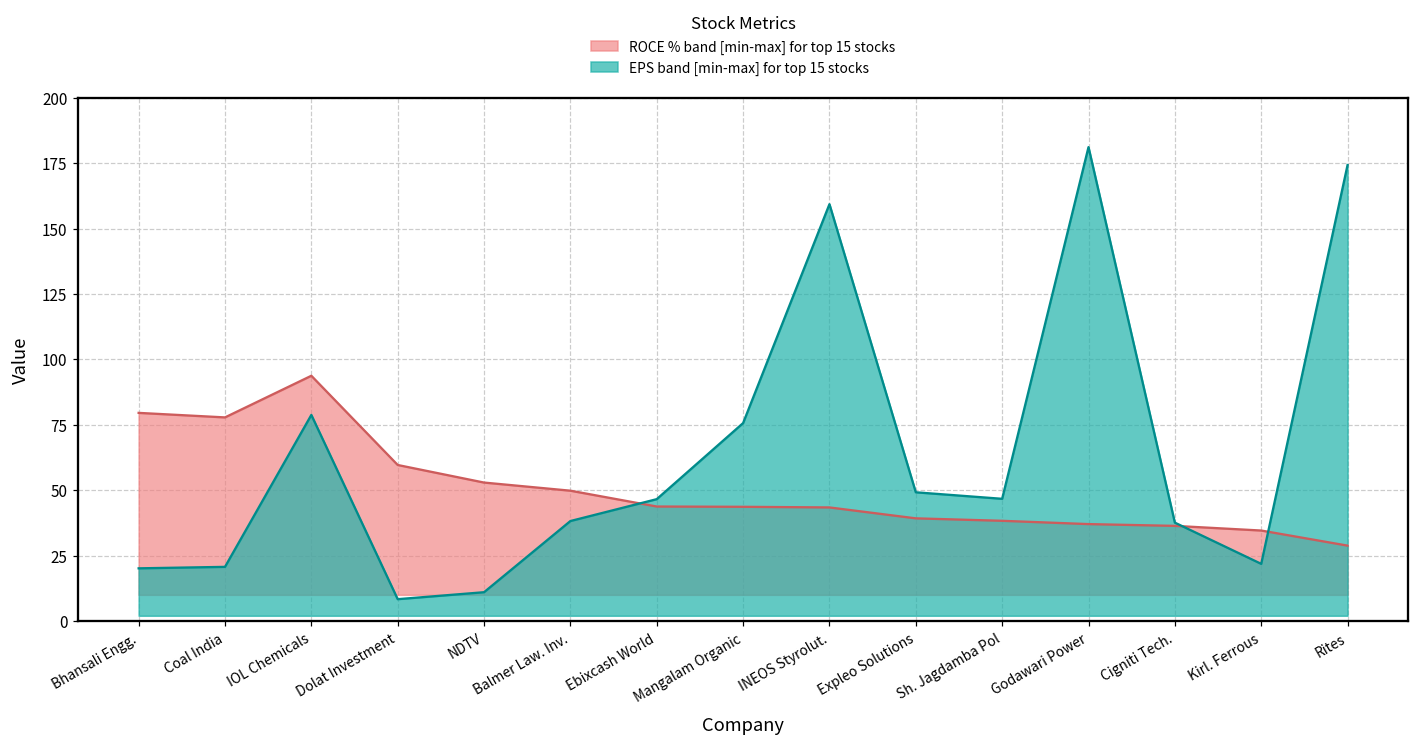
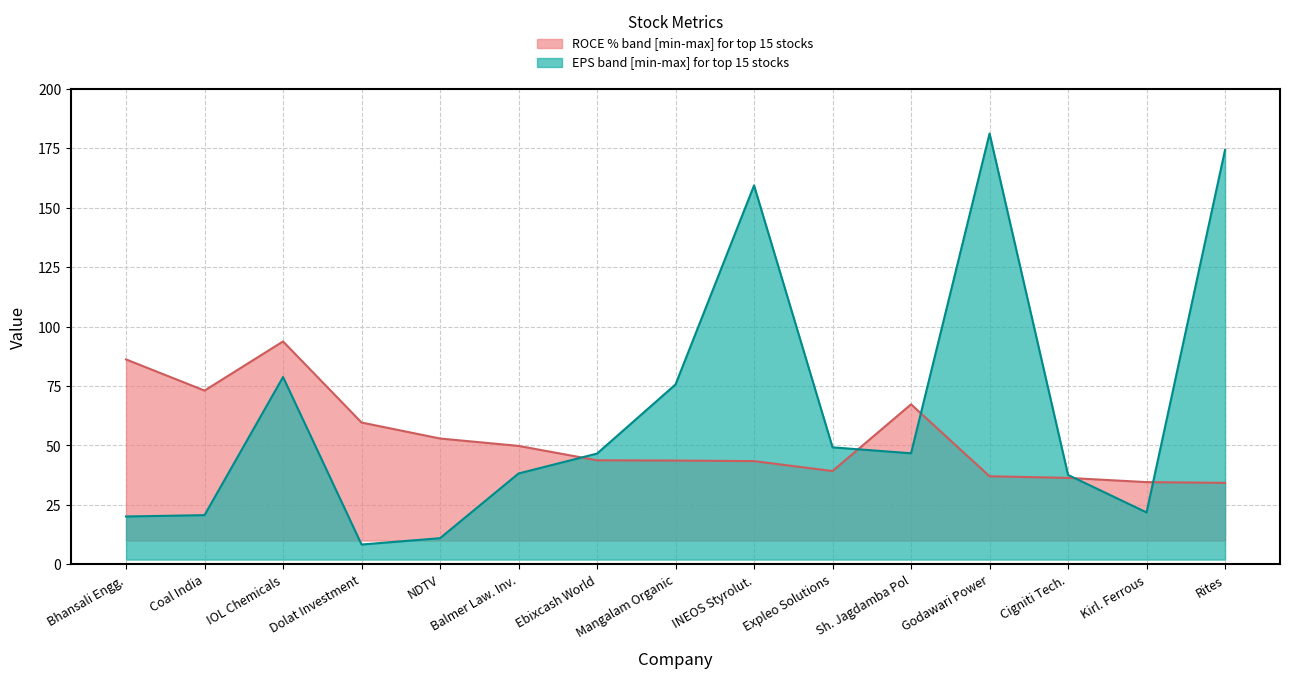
  {
    "ROCE % band [min-max] for top 15 stocks": {
-     "Bhansali Engg.": 80,
-     "Coal India": 78,
+     "Bhansali Engg.": 86,
+     "Coal India": 73,
      "IOL Chemicals": 94,
      "Dolat Investment": 60,
      "NDTV": 53,
      "Balmer Law. Inv.": 50,
      "Ebixcash World": 44,
      "Mangalam Organic": 44,
      "INEOS Styrolut.": 43,
      "Expleo Solutions": 39,
-     "Sh. Jagdamba Pol": 38,
+     "Sh. Jagdamba Pol": 67,
      "Godawari Power": 37,
      "Cigniti Tech.": 36,
      "Kirl. Ferrous": 35,
-     "Rites": 29
+     "Rites": 34
    },
    "EPS band [min-max] for top 15 stocks": {
      "Bhansali Engg.": 20,
      "Coal India": 21,
      "IOL Chemicals": 79,
      "Dolat Investment": 8,
      "NDTV": 11,
      "Balmer Law. Inv.": 38,
      "Ebixcash World": 47,
      "Mangalam Organic": 76,
      "INEOS Styrolut.": 159,
      "Expleo Solutions": 49,
      "Sh. Jagdamba Pol": 47,
      "Godawari Power": 181,
      "Cigniti Tech.": 38,
      "Kirl. Ferrous": 22,
      "Rites": 174
    }
  }
